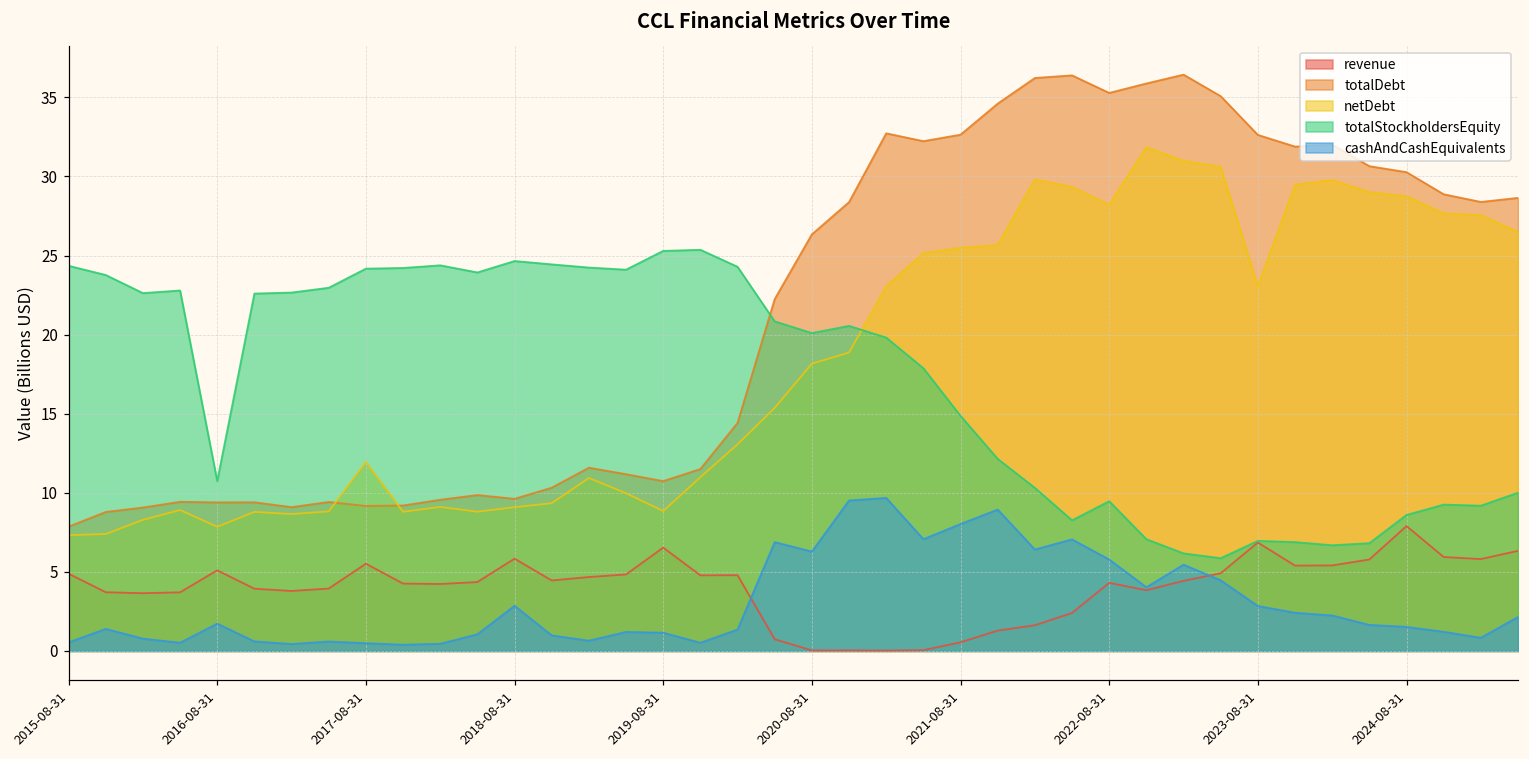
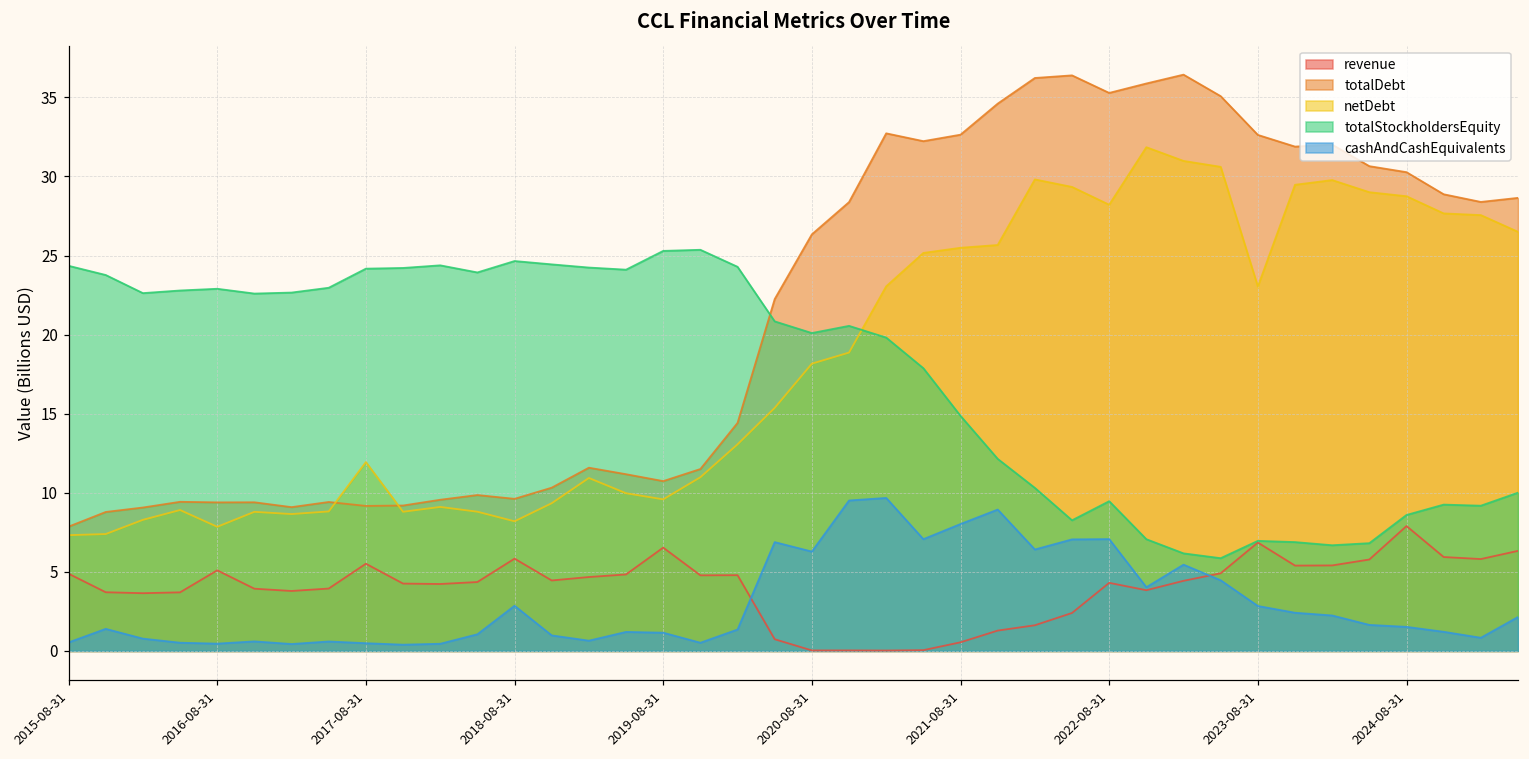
  {
    "netDebt": {
      "2015-08-31": 7.3,
      "2016-08-31": 7.9,
      "2017-08-31": 11.9,
-     "2018-08-31": 9.1,
-     "2019-08-31": 8.8,
+     "2018-08-31": 8.2,
+     "2019-08-31": 9.6,
      "2020-08-31": 18.2,
      "2021-08-31": 25.5,
      "2022-08-31": 28.2,
      "2023-08-31": 23.0,
      "2024-08-31": 28.8
    },
    "totalStockholdersEquity": {
      "2015-08-31": 24.4,
-     "2016-08-31": 10.7,
+     "2016-08-31": 22.9,
      "2017-08-31": 24.2,
      "2018-08-31": 24.7,
      "2019-08-31": 25.3,
      "2020-08-31": 20.1,
      "2021-08-31": 14.9,
      "2022-08-31": 9.5,
      "2024-08-31": 8.6
    },
    "cashAndCashEquivalents": {
      "2015-08-31": 0.5,
-     "2016-08-31": 1.7,
+     "2016-08-31": 0.5,
      "2017-08-31": 0.5,
      "2018-08-31": 2.9,
      "2019-08-31": 1.2,
      "2020-08-31": 6.3,
      "2021-08-31": 8.0,
-     "2022-08-31": 5.8,
+     "2022-08-31": 7.1,
      "2023-08-31": 2.8,
      "2024-08-31": 1.5
    }
  }
